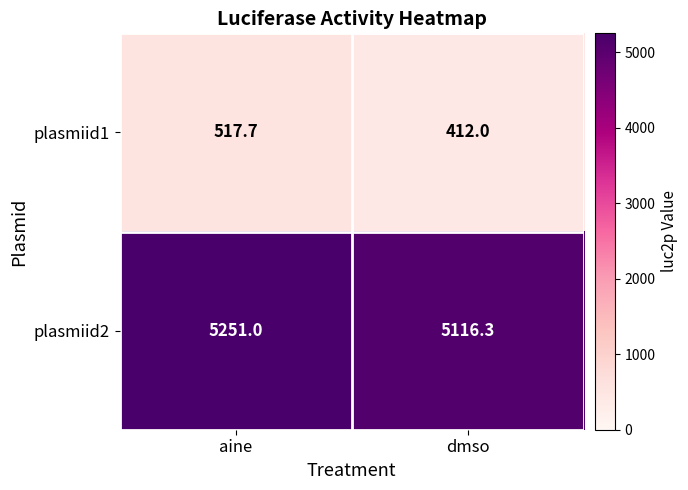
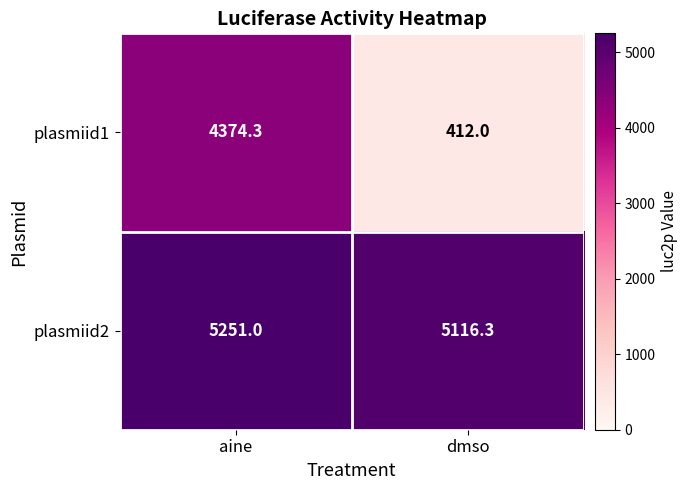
  {
    "plasmiid1": {
-     "aine": 517.7,
+     "aine": 4374.3,
      "dmso": 412.0
    },
    "plasmiid2": {
      "aine": 5251.0,
      "dmso": 5116.3
    }
  }
